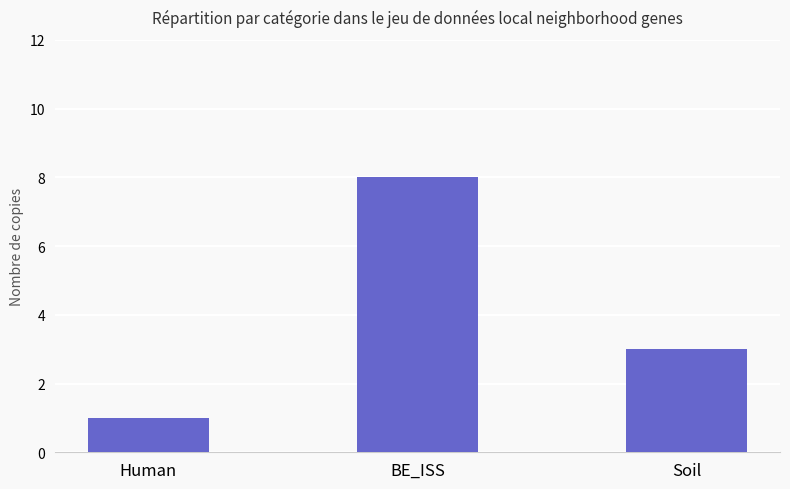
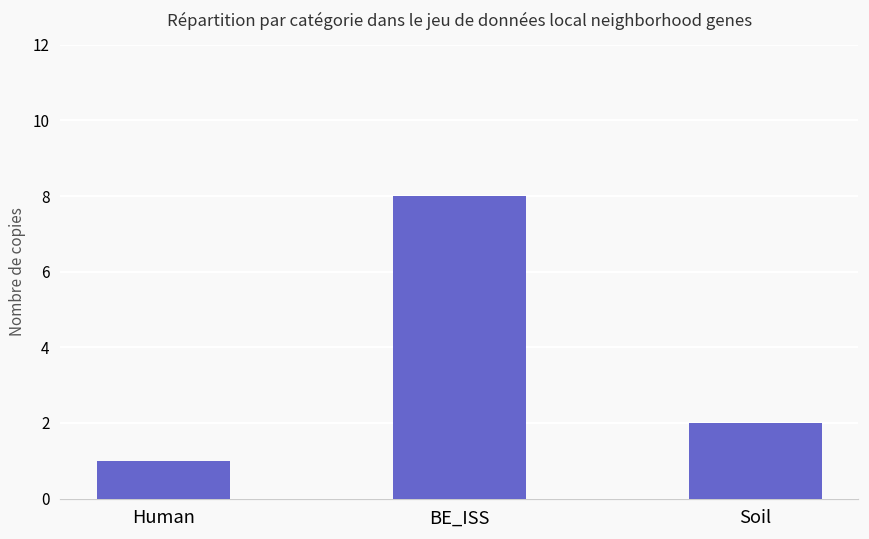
  {
    "Human": 1,
    "BE_ISS": 8,
-   "Soil": 3
+   "Soil": 2
  }
